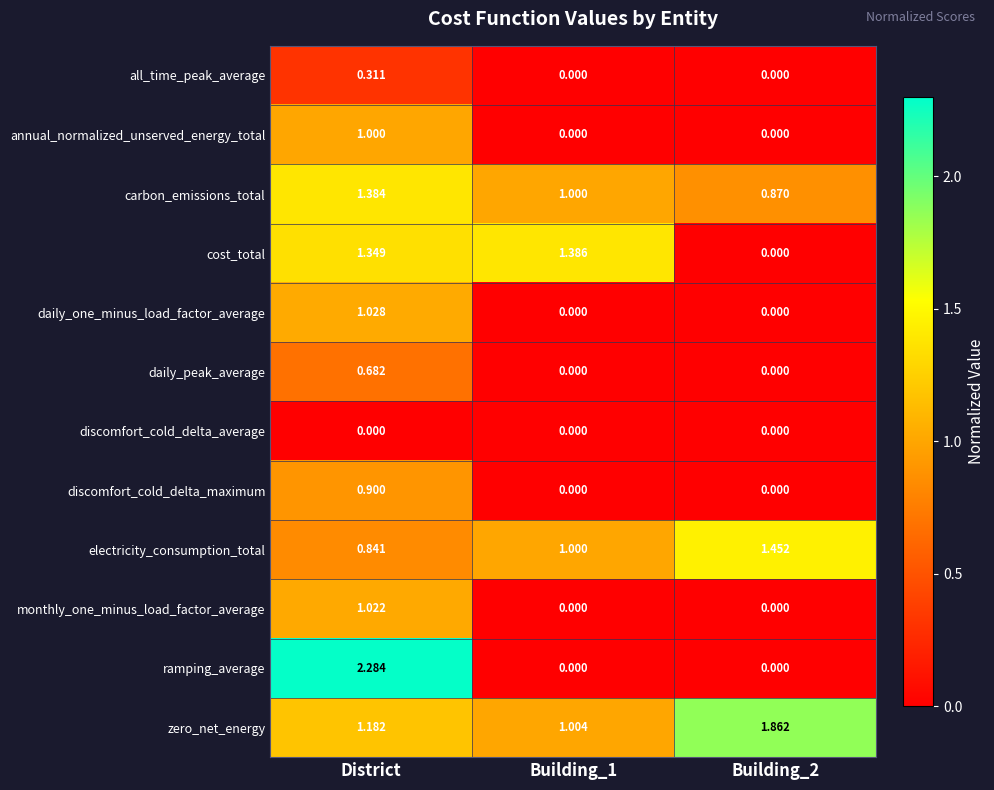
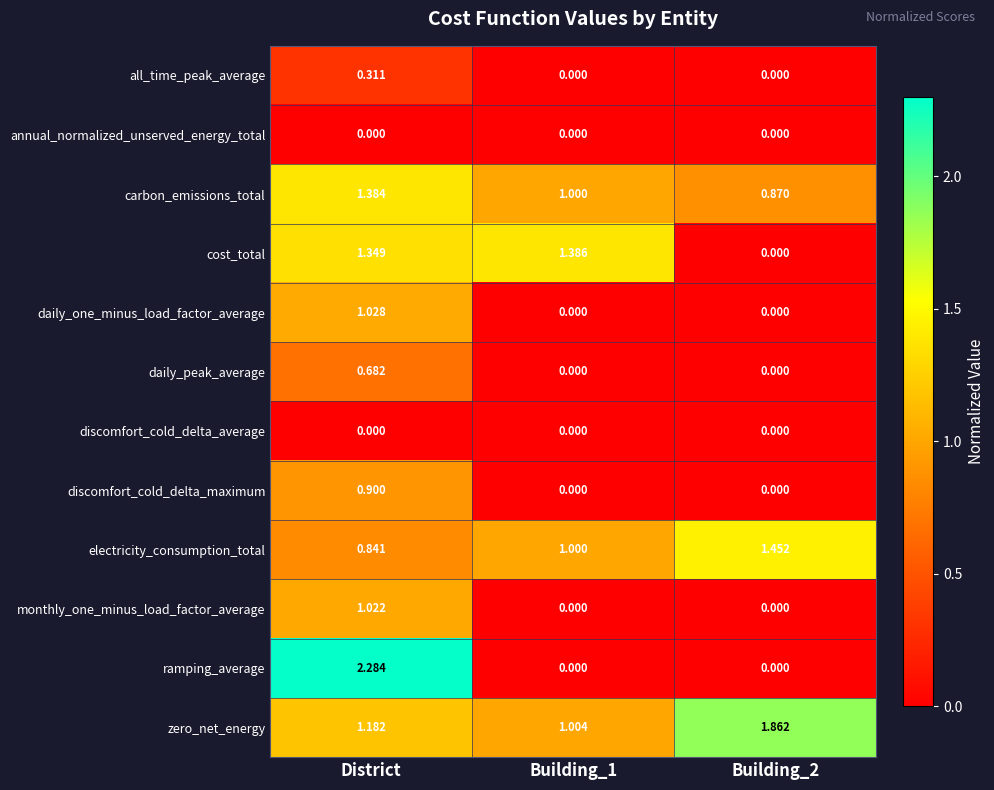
  {
    "all_time_peak_average": {
      "District": 0.311,
      "Building_1": 0.000,
      "Building_2": 0.000
    },
    "annual_normalized_unserved_energy_total": {
-     "District": 1.000,
+     "District": 0.000,
      "Building_1": 0.000,
      "Building_2": 0.000
    },
    "carbon_emissions_total": {
      "District": 1.384,
      "Building_1": 1.000,
      "Building_2": 0.870
    },
    "cost_total": {
      "District": 1.349,
      "Building_1": 1.386,
      "Building_2": 0.000
    },
    "daily_one_minus_load_factor_average": {
      "District": 1.028,
      "Building_1": 0.000,
      "Building_2": 0.000
    },
    "daily_peak_average": {
      "District": 0.682,
      "Building_1": 0.000,
      "Building_2": 0.000
    },
    "discomfort_cold_delta_average": {
      "District": 0.000,
      "Building_1": 0.000,
      "Building_2": 0.000
    },
    "discomfort_cold_delta_maximum": {
      "District": 0.900,
      "Building_1": 0.000,
      "Building_2": 0.000
    },
    "electricity_consumption_total": {
      "District": 0.841,
      "Building_1": 1.000,
      "Building_2": 1.452
    },
    "monthly_one_minus_load_factor_average": {
      "District": 1.022,
      "Building_1": 0.000,
      "Building_2": 0.000
    },
    "ramping_average": {
      "District": 2.284,
      "Building_1": 0.000,
      "Building_2": 0.000
    },
    "zero_net_energy": {
      "District": 1.182,
      "Building_1": 1.004,
      "Building_2": 1.862
    }
  }
